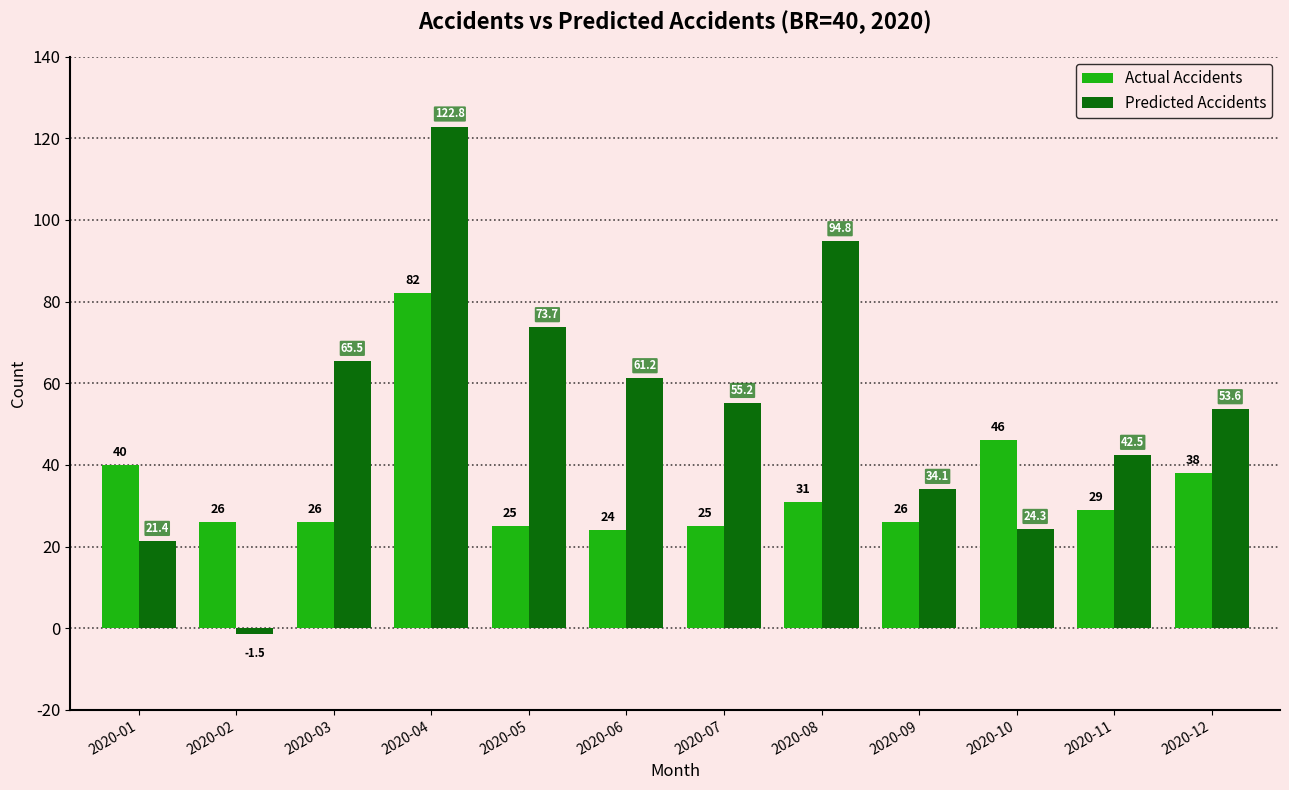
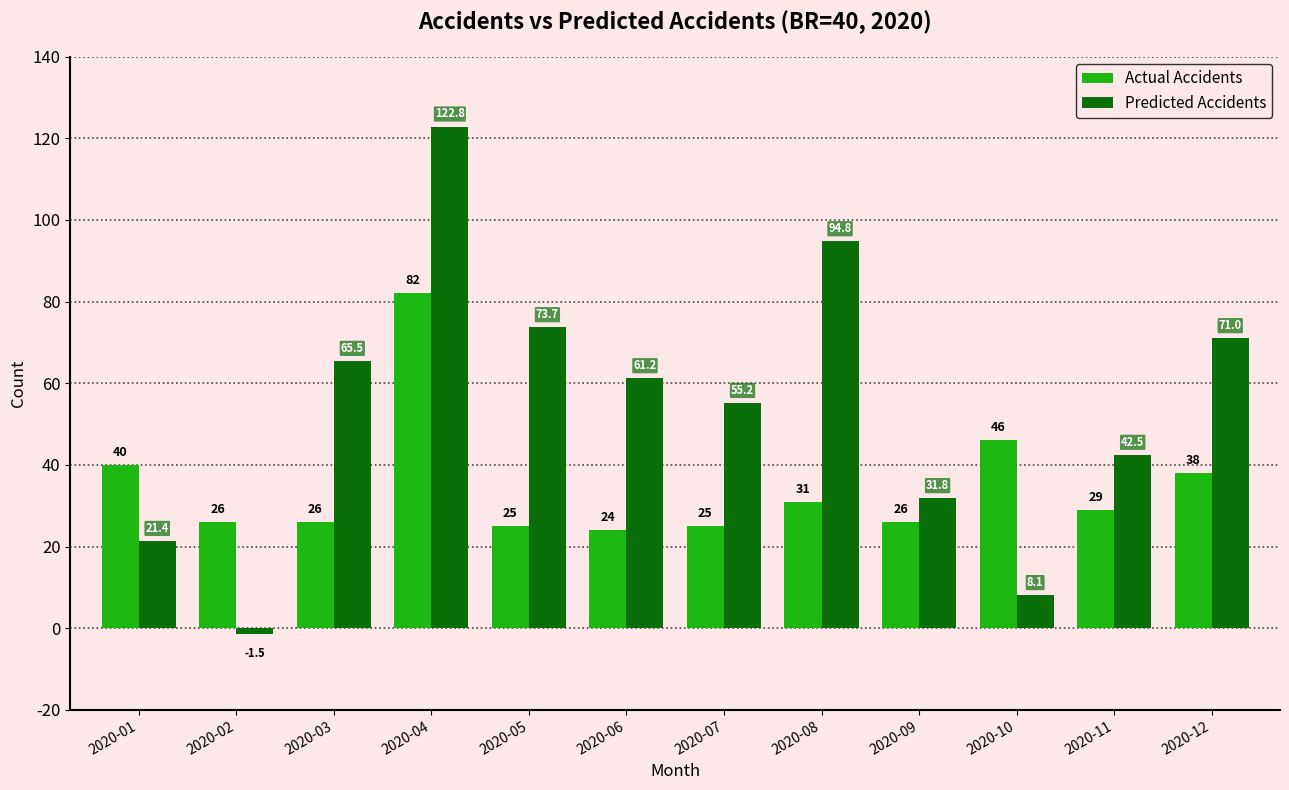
  {
    "Actual Accidents": {
      "2020-01": 40,
      "2020-02": 26,
      "2020-03": 26,
      "2020-04": 82,
      "2020-05": 25,
      "2020-06": 24,
      "2020-07": 25,
      "2020-08": 31,
      "2020-09": 26,
      "2020-10": 46,
      "2020-11": 29,
      "2020-12": 38
    },
    "Predicted Accidents": {
      "2020-02": -1.5,
-     "2020-09": 34.1,
-     "2020-10": 24.3,
-     "2020-12": 53.6
+     "2020-09": 31.8,
+     "2020-10": 8.1,
+     "2020-12": 71.0
    }
  }
